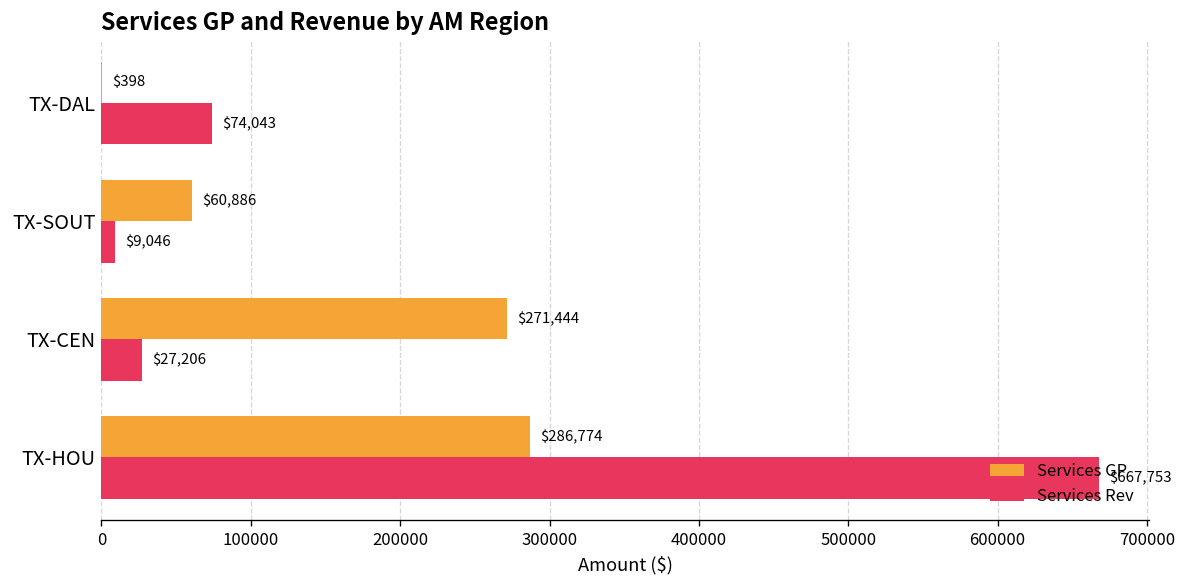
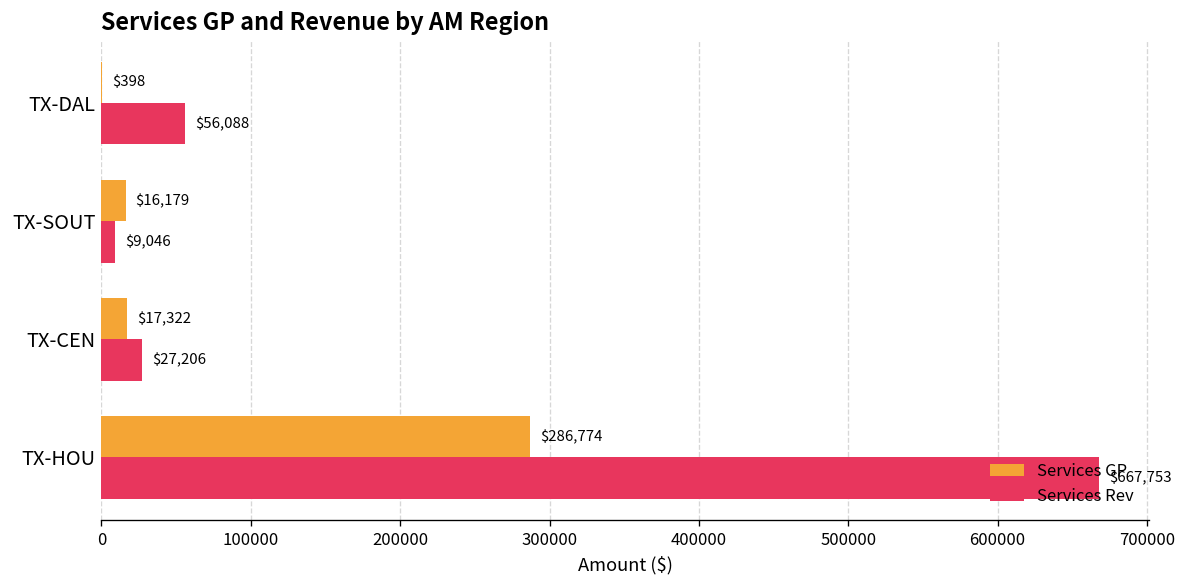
  {
    "Services GP": {
      "TX-DAL": "$398",
-     "TX-SOUT": "$60,886",
-     "TX-CEN": "$271,444",
+     "TX-SOUT": "$16,179",
+     "TX-CEN": "$17,322",
      "TX-HOU": "$286,774"
    },
    "Services Rev": {
-     "TX-DAL": "$74,043",
+     "TX-DAL": "$56,088",
      "TX-SOUT": "$9,046",
      "TX-CEN": "$27,206",
      "TX-HOU": "$667,753"
    }
  }
